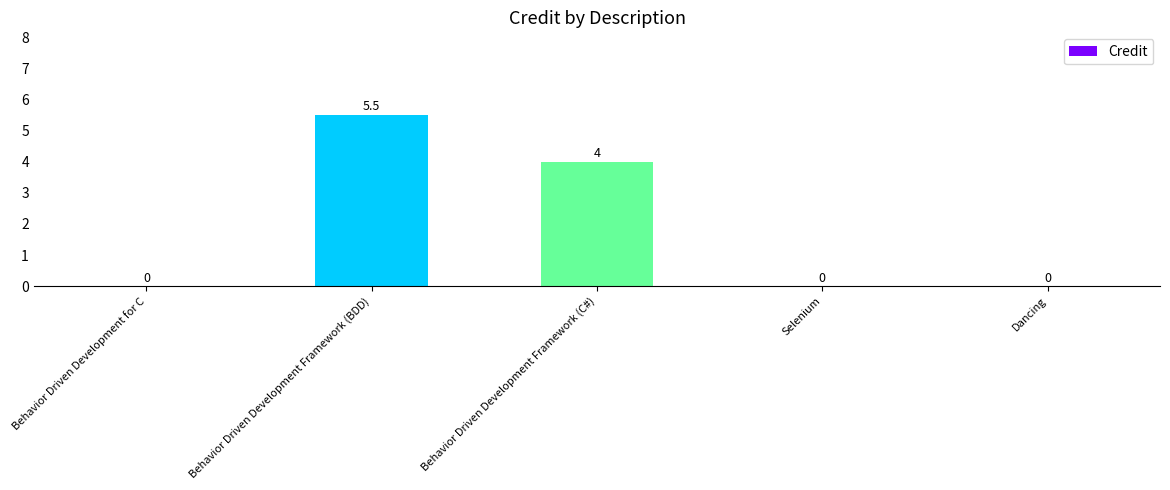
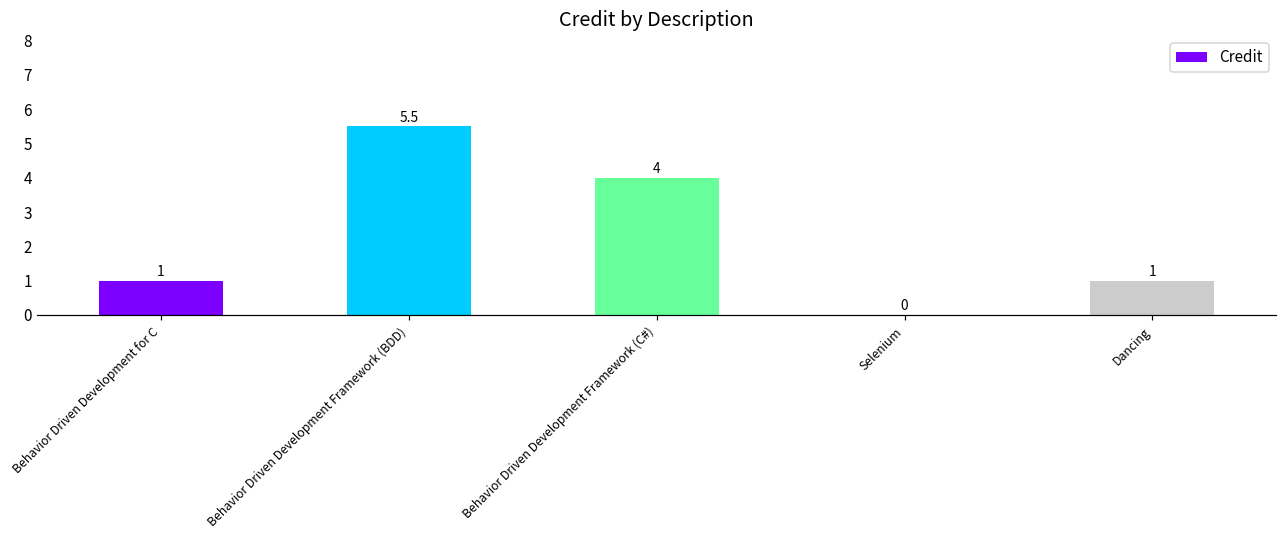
  {
-   "Behavior Driven Development for C": 0,
+   "Behavior Driven Development for C": 1,
    "Behavior Driven Development Framework (BDD)": 5.5,
    "Behavior Driven Development Framework (C#)": 4,
    "Selenium": 0,
-   "Dancing": 0
+   "Dancing": 1
  }
